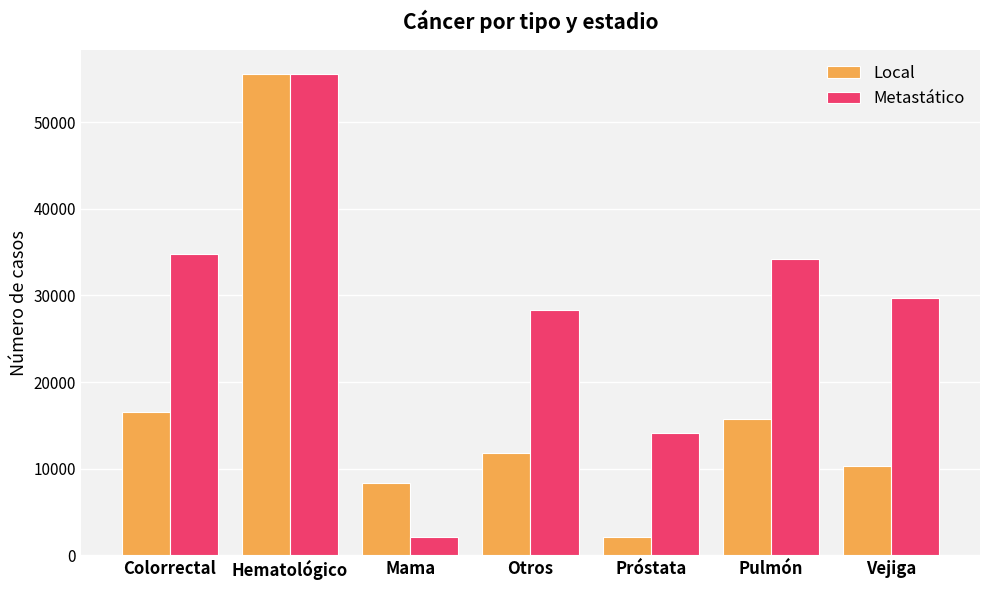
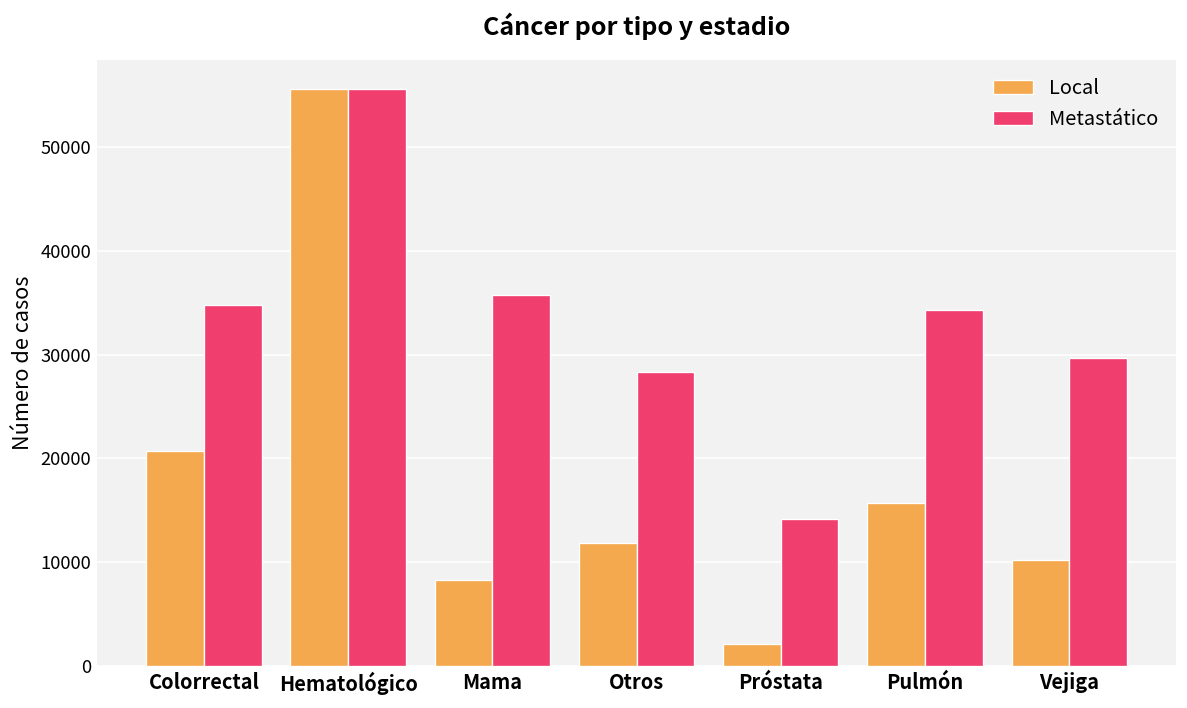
  {
    "Local": {
-     "Colorrectal": 17000,
+     "Colorrectal": 21000,
      "Hematológico": 56000,
      "Mama": 8000,
      "Otros": 12000,
      "Próstata": 2000,
      "Pulmón": 16000,
      "Vejiga": 10000
    },
    "Metastático": {
      "Colorrectal": 35000,
      "Hematológico": 56000,
-     "Mama": 2000,
+     "Mama": 36000,
      "Otros": 28000,
      "Próstata": 14000,
      "Pulmón": 34000,
      "Vejiga": 30000
    }
  }
